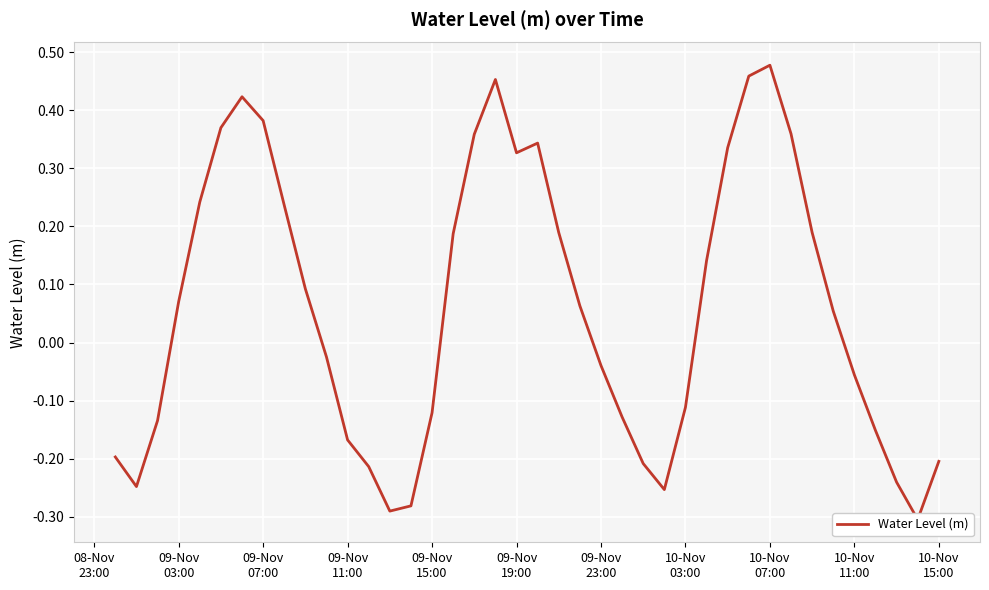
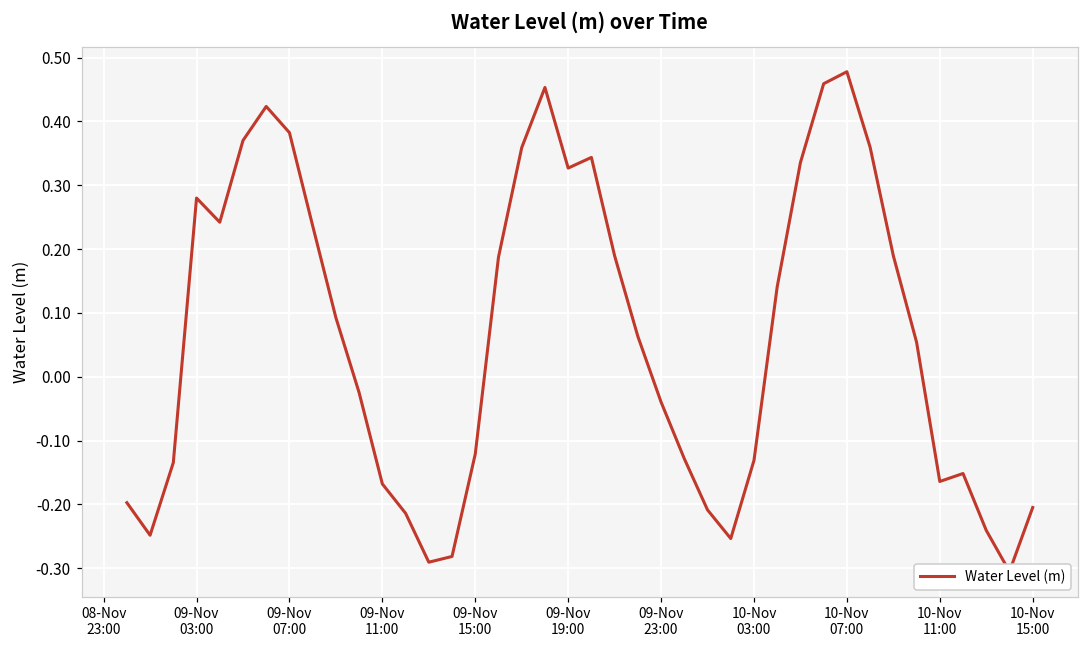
  {
-   "09-Nov 03:00": 0.07,
+   "09-Nov 03:00": 0.28,
    "09-Nov 07:00": 0.38,
    "09-Nov 11:00": -0.17,
    "09-Nov 15:00": -0.12,
    "09-Nov 19:00": 0.33,
    "09-Nov 23:00": -0.04,
-   "10-Nov 03:00": -0.11,
+   "10-Nov 03:00": -0.13,
    "10-Nov 07:00": 0.48,
-   "10-Nov 11:00": -0.06,
+   "10-Nov 11:00": -0.16,
    "10-Nov 15:00": -0.20
  }
